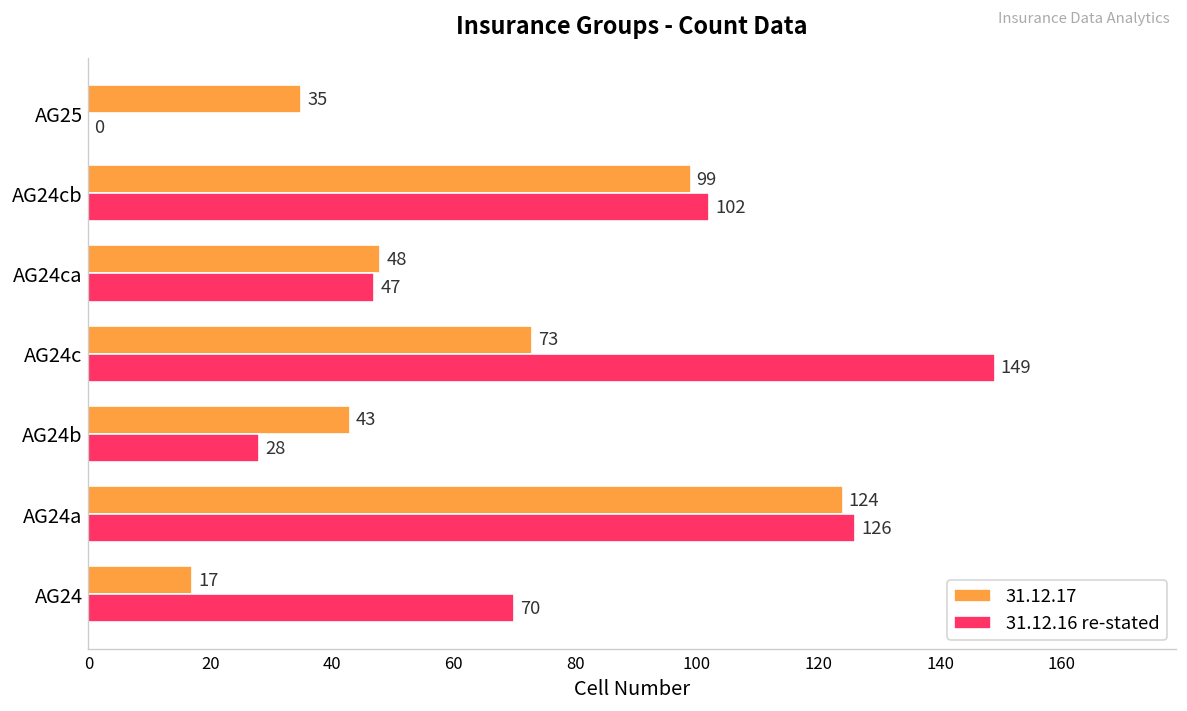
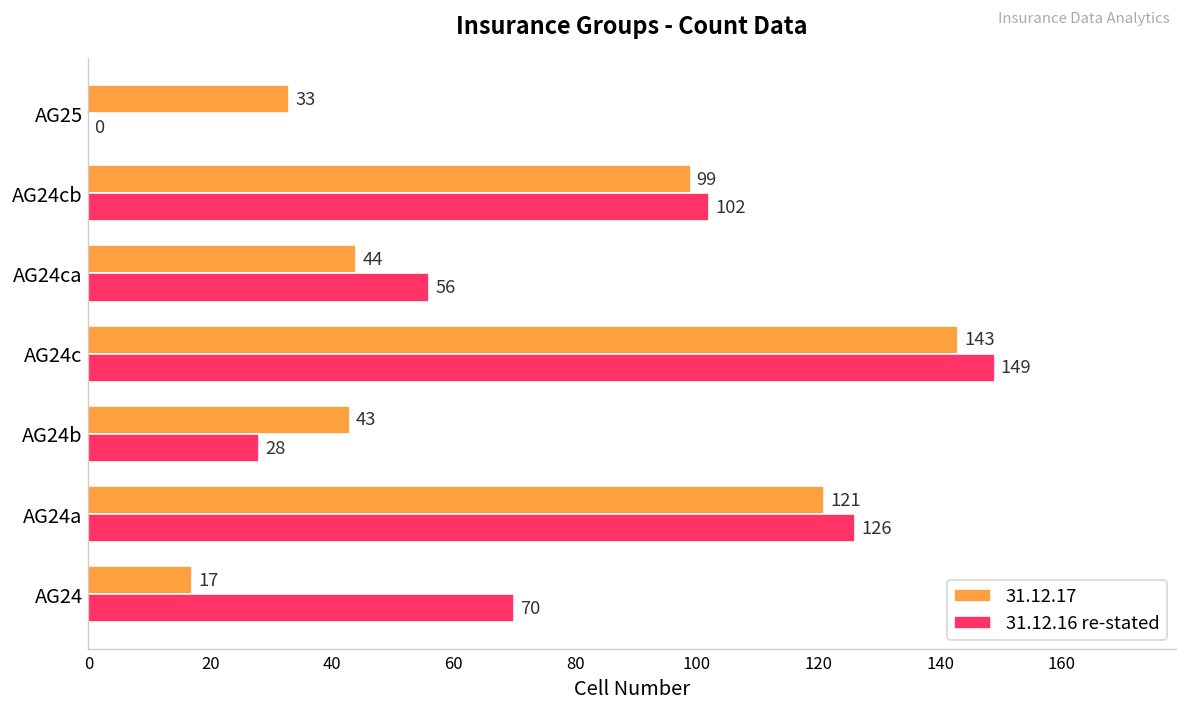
  {
    "31.12.17": {
-     "AG25": 35,
+     "AG25": 33,
      "AG24cb": 99,
-     "AG24ca": 48,
-     "AG24c": 73,
+     "AG24ca": 44,
+     "AG24c": 143,
      "AG24b": 43,
-     "AG24a": 124,
+     "AG24a": 121,
      "AG24": 17
    },
    "31.12.16 re-stated": {
      "AG25": 0,
      "AG24cb": 102,
-     "AG24ca": 47,
+     "AG24ca": 56,
      "AG24c": 149,
      "AG24b": 28,
      "AG24a": 126,
      "AG24": 70
    }
  }
